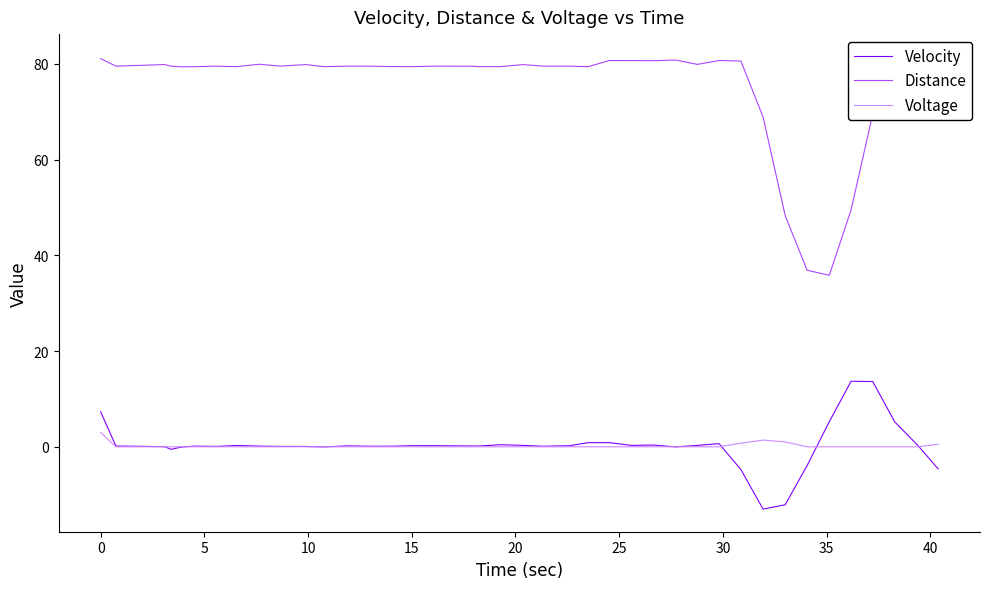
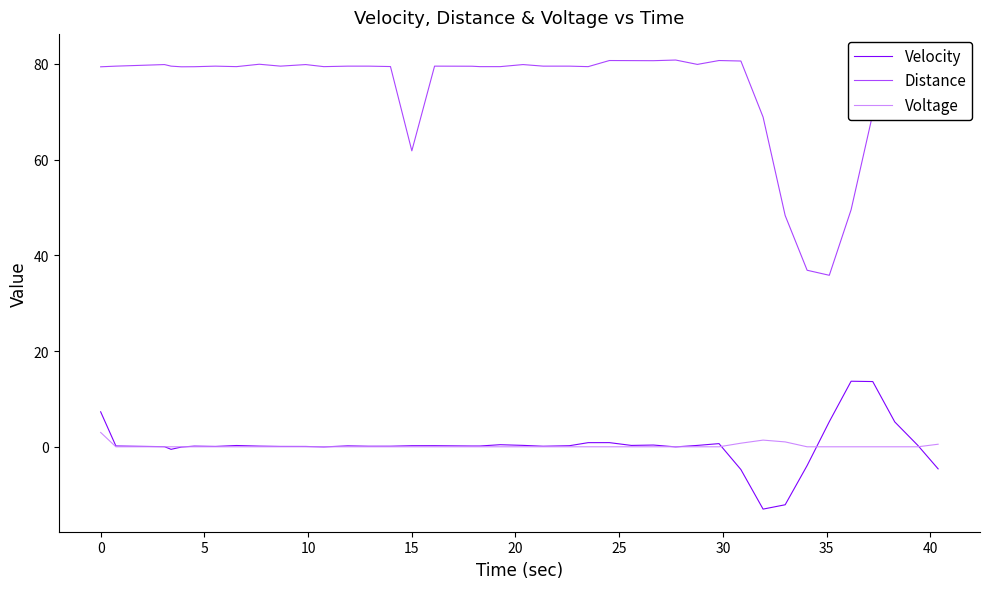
  {
    "Velocity": {
      "0": 7
    },
    "Distance": {
-     "0": 81,
-     "15": 79
+     "0": 79,
+     "15": 62
    },
    "Voltage": {
      "0": 3
    }
  }
